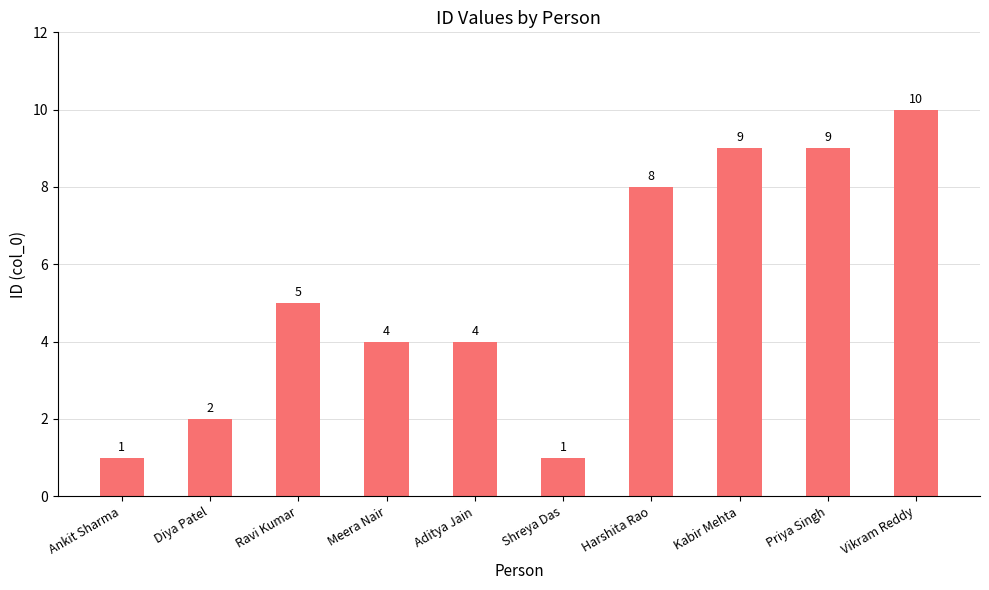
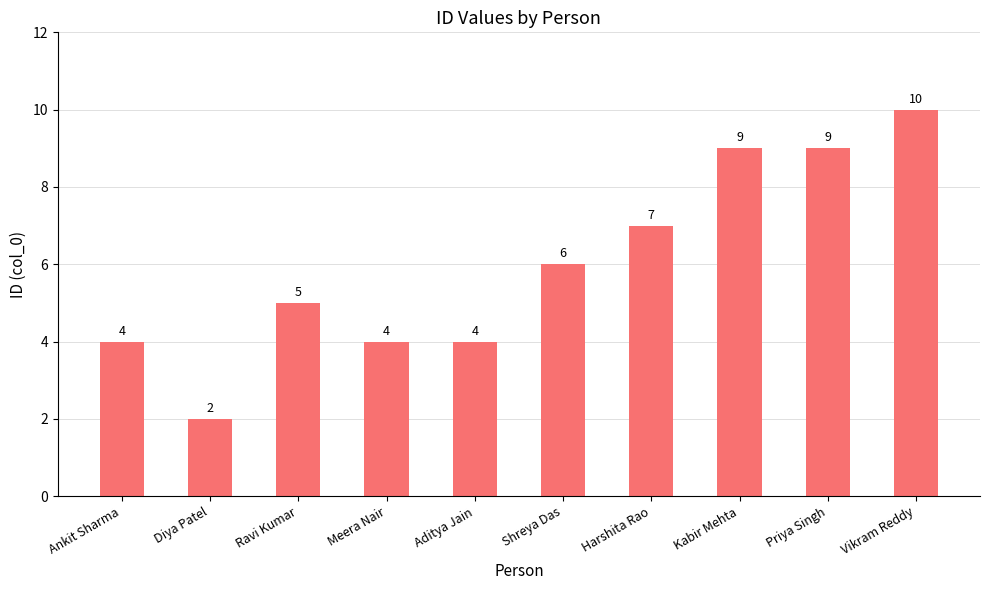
  {
-   "Ankit Sharma": 1,
+   "Ankit Sharma": 4,
    "Diya Patel": 2,
    "Ravi Kumar": 5,
    "Meera Nair": 4,
    "Aditya Jain": 4,
-   "Shreya Das": 1,
-   "Harshita Rao": 8,
+   "Shreya Das": 6,
+   "Harshita Rao": 7,
    "Kabir Mehta": 9,
    "Priya Singh": 9,
    "Vikram Reddy": 10
  }
